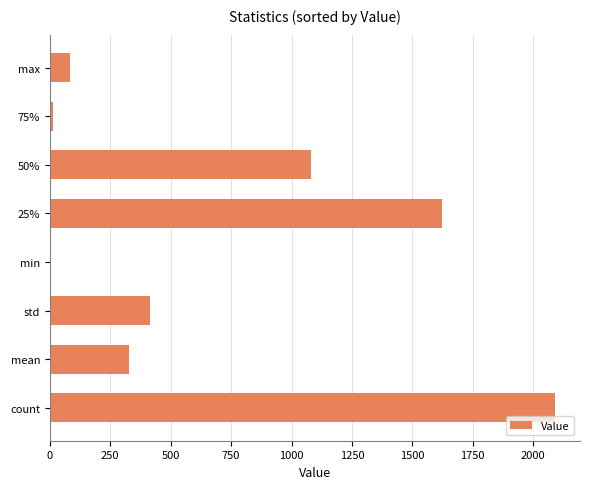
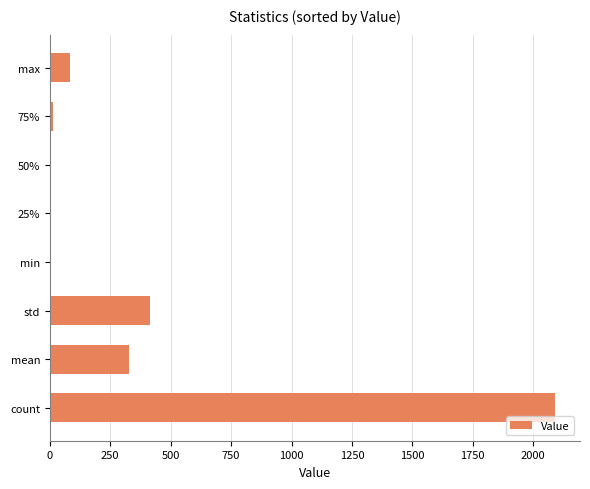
  {
    "max": 80,
    "75%": 10,
-   "50%": 1080,
-   "25%": 1620,
+   "50%": 10,
+   "25%": 0,
    "min": 0,
    "std": 410,
    "mean": 330,
    "count": 2090
  }
